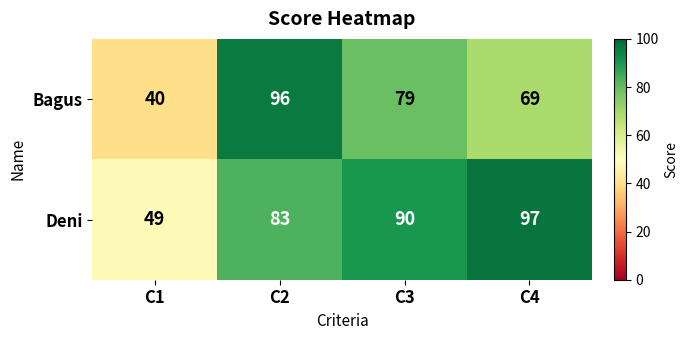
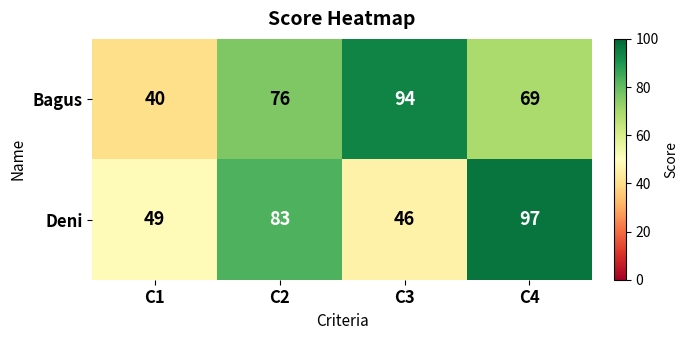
  {
    "Bagus": {
      "C1": 40,
-     "C2": 96,
-     "C3": 79,
+     "C2": 76,
+     "C3": 94,
      "C4": 69
    },
    "Deni": {
      "C1": 49,
      "C2": 83,
-     "C3": 90,
+     "C3": 46,
      "C4": 97
    }
  }
